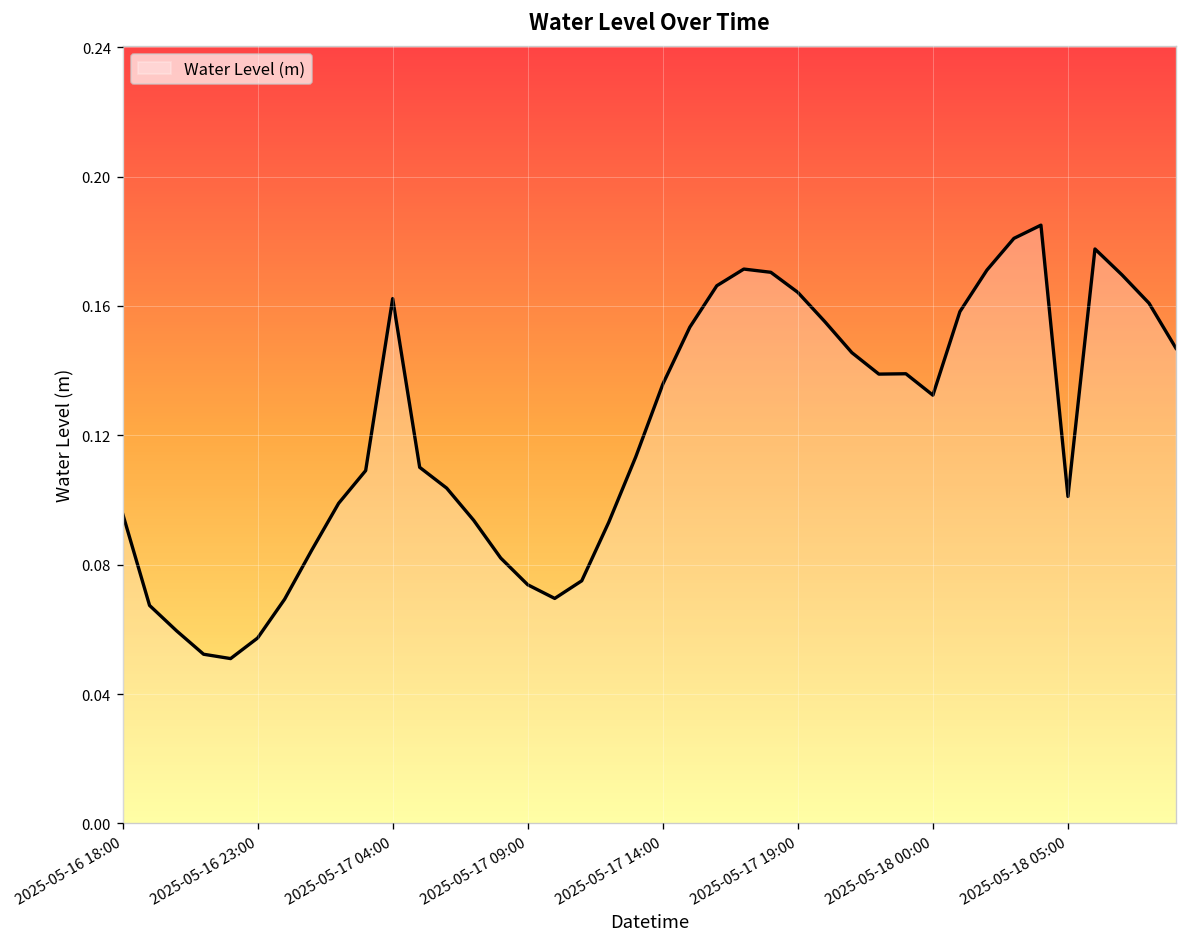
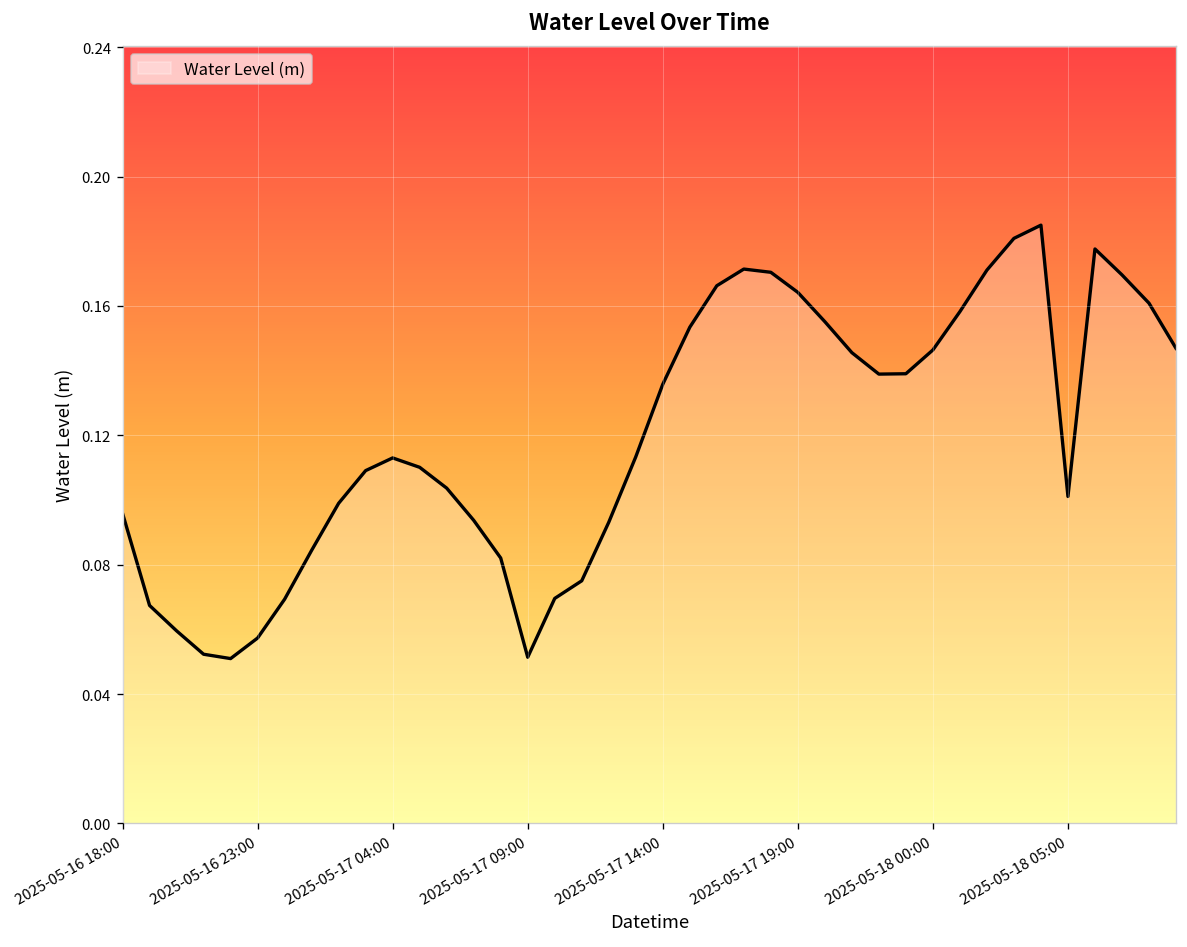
  {
    "2025-05-16 18:00": 0.096,
    "2025-05-16 23:00": 0.057,
-   "2025-05-17 04:00": 0.162,
-   "2025-05-17 09:00": 0.074,
+   "2025-05-17 04:00": 0.113,
+   "2025-05-17 09:00": 0.051,
    "2025-05-17 14:00": 0.136,
    "2025-05-17 19:00": 0.164,
-   "2025-05-18 00:00": 0.132,
+   "2025-05-18 00:00": 0.146,
    "2025-05-18 05:00": 0.101
  }
